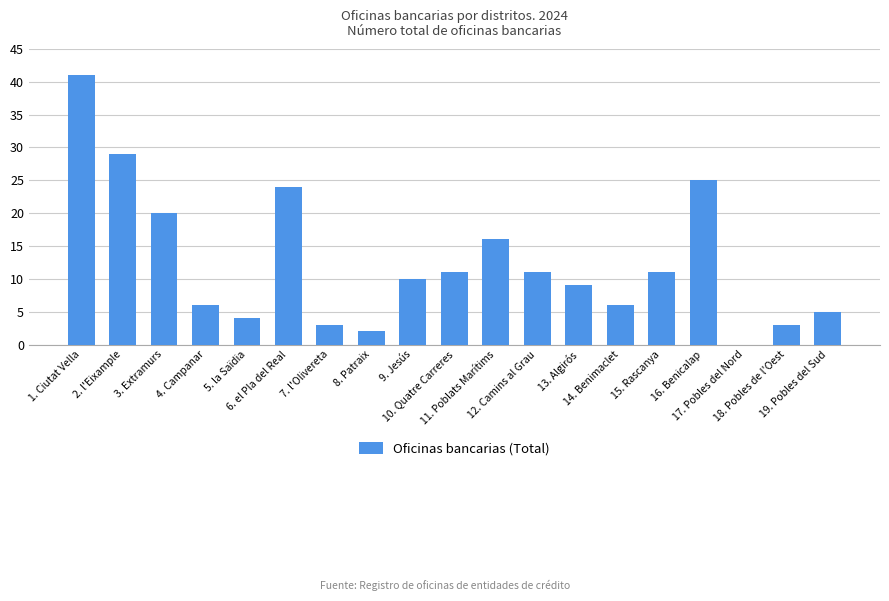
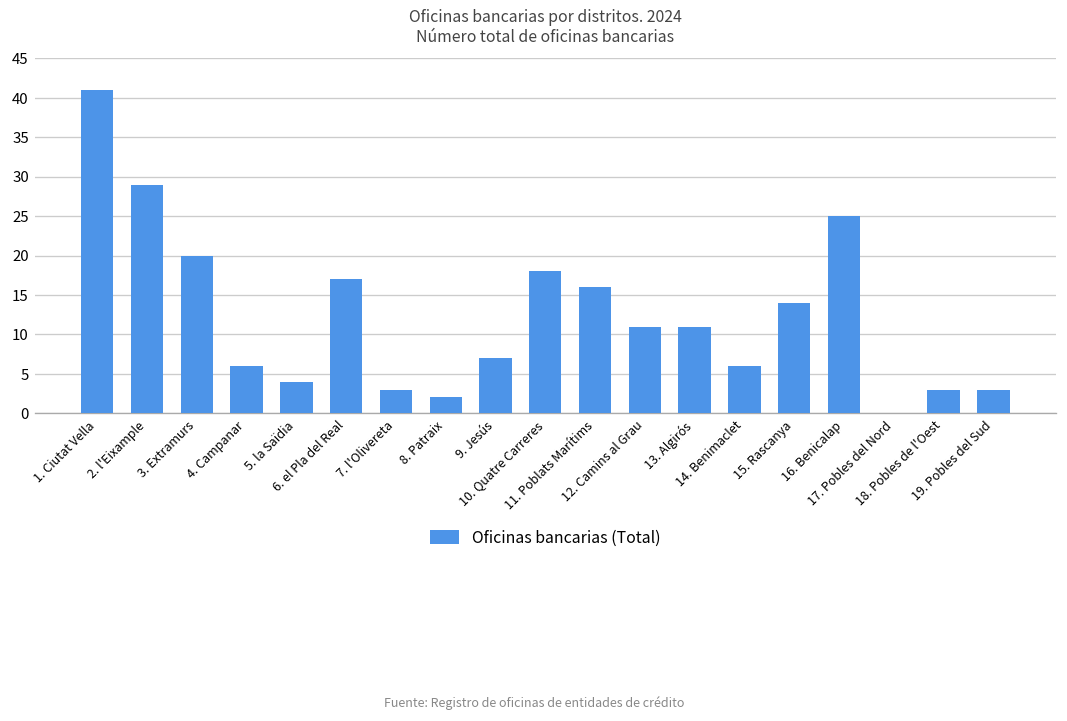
  {
    "1. Ciutat Vella": 41,
    "2. l'Eixample": 29,
    "3. Extramurs": 20,
    "4. Campanar": 6,
    "5. la Saïdia": 4,
-   "6. el Pla del Real": 24,
+   "6. el Pla del Real": 17,
    "7. l'Olivereta": 3,
    "8. Patraix": 2,
-   "9. Jesús": 10,
-   "10. Quatre Carreres": 11,
+   "9. Jesús": 7,
+   "10. Quatre Carreres": 18,
    "11. Poblats Marítims": 16,
    "12. Camins al Grau": 11,
-   "13. Algirós": 9,
+   "13. Algirós": 11,
    "14. Benimaclet": 6,
-   "15. Rascanya": 11,
+   "15. Rascanya": 14,
    "16. Benicalap": 25,
    "17. Pobles del Nord": 0,
    "18. Pobles de l'Oest": 3,
-   "19. Pobles del Sud": 5
+   "19. Pobles del Sud": 3
  }
